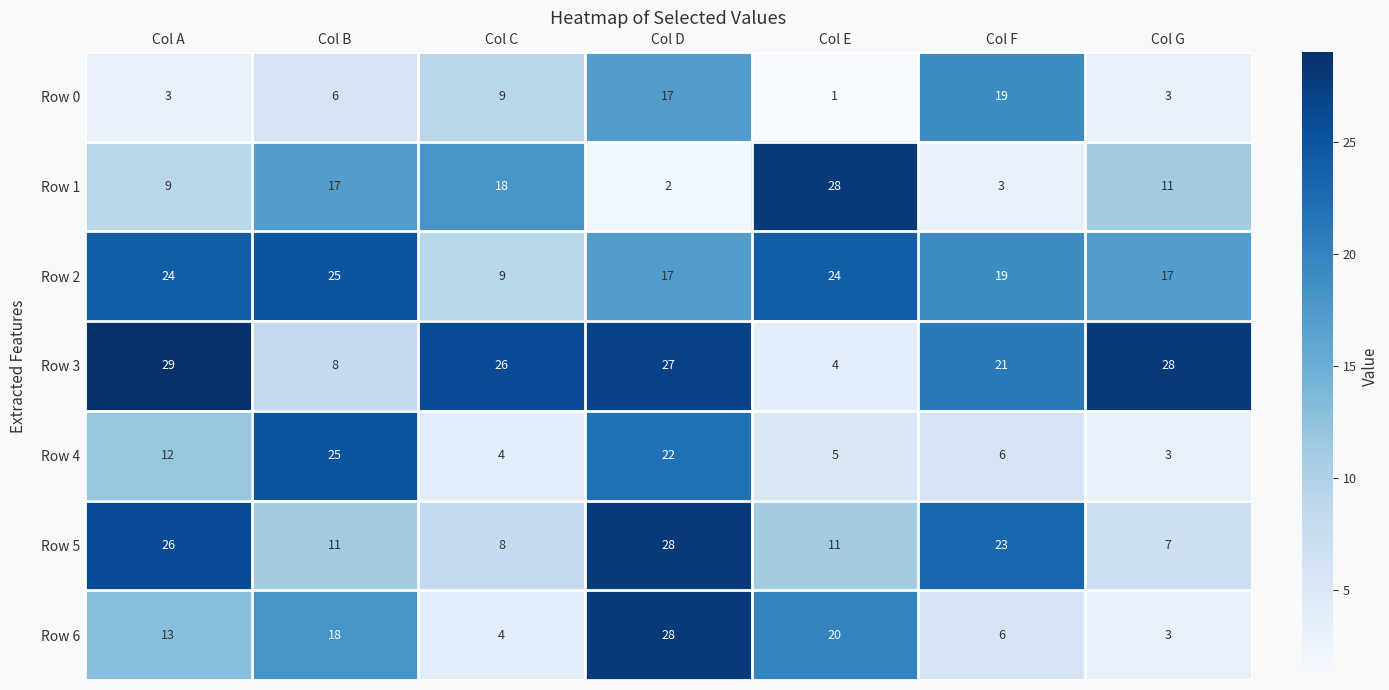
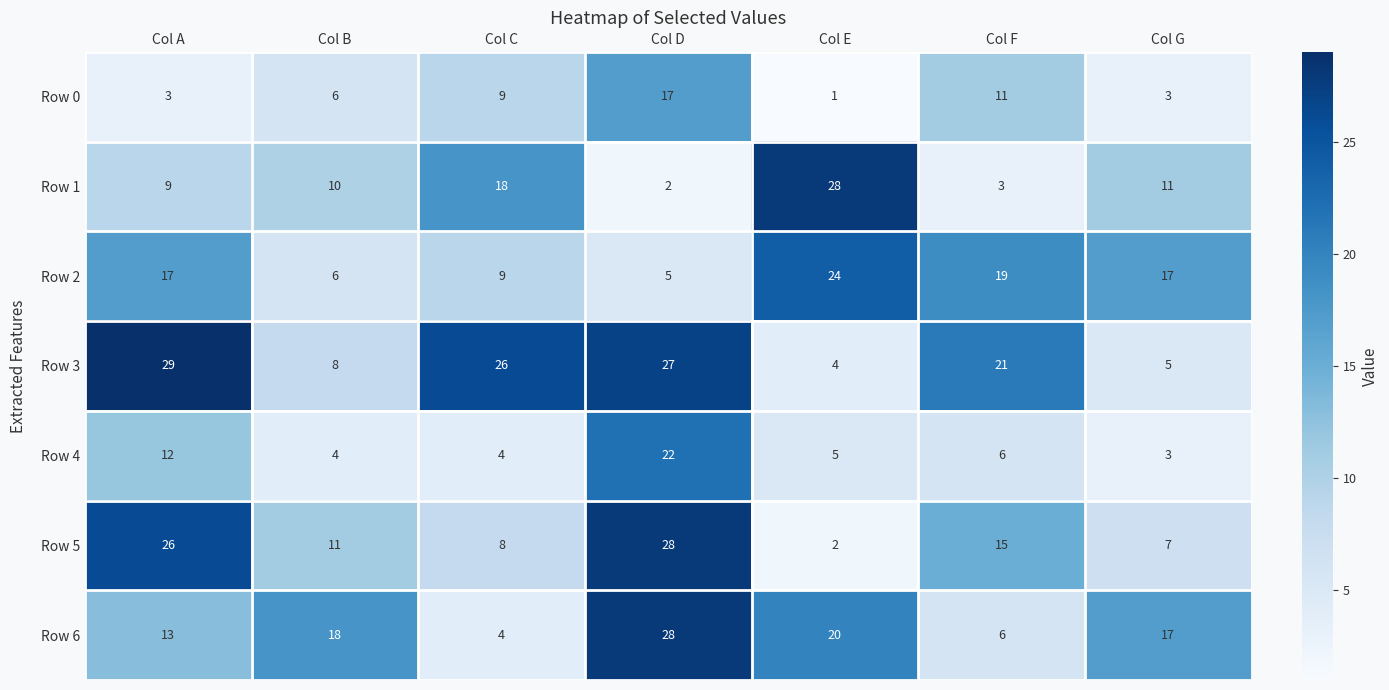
  {
    "Row 0": {
      "Col A": 3,
      "Col B": 6,
      "Col C": 9,
      "Col D": 17,
      "Col E": 1,
-     "Col F": 19,
+     "Col F": 11,
      "Col G": 3
    },
    "Row 1": {
      "Col A": 9,
-     "Col B": 17,
+     "Col B": 10,
      "Col C": 18,
      "Col D": 2,
      "Col E": 28,
      "Col F": 3,
      "Col G": 11
    },
    "Row 2": {
-     "Col A": 24,
-     "Col B": 25,
+     "Col A": 17,
+     "Col B": 6,
      "Col C": 9,
-     "Col D": 17,
+     "Col D": 5,
      "Col E": 24,
      "Col F": 19,
      "Col G": 17
    },
    "Row 3": {
      "Col A": 29,
      "Col B": 8,
      "Col C": 26,
      "Col D": 27,
      "Col E": 4,
      "Col F": 21,
-     "Col G": 28
+     "Col G": 5
    },
    "Row 4": {
      "Col A": 12,
-     "Col B": 25,
+     "Col B": 4,
      "Col C": 4,
      "Col D": 22,
      "Col E": 5,
      "Col F": 6,
      "Col G": 3
    },
    "Row 5": {
      "Col A": 26,
      "Col B": 11,
      "Col C": 8,
      "Col D": 28,
-     "Col E": 11,
-     "Col F": 23,
+     "Col E": 2,
+     "Col F": 15,
      "Col G": 7
    },
    "Row 6": {
      "Col A": 13,
      "Col B": 18,
      "Col C": 4,
      "Col D": 28,
      "Col E": 20,
      "Col F": 6,
-     "Col G": 3
+     "Col G": 17
    }
  }
